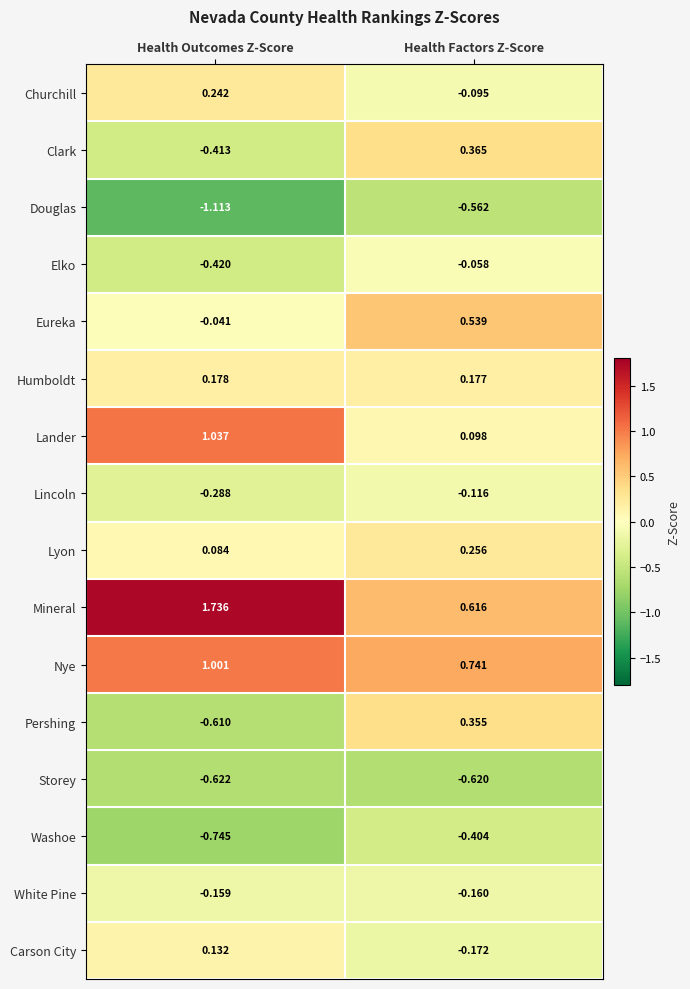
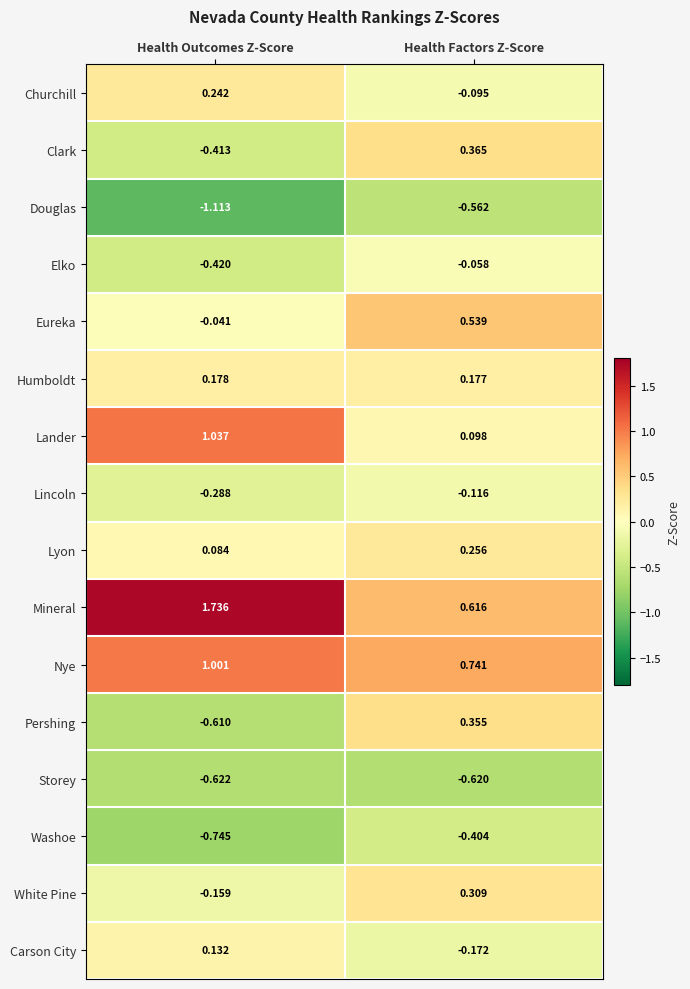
  {
    "Churchill": {
      "Health Outcomes Z-Score": 0.242,
      "Health Factors Z-Score": -0.095
    },
    "Clark": {
      "Health Outcomes Z-Score": -0.413,
      "Health Factors Z-Score": 0.365
    },
    "Douglas": {
      "Health Outcomes Z-Score": -1.113,
      "Health Factors Z-Score": -0.562
    },
    "Elko": {
      "Health Outcomes Z-Score": -0.420,
      "Health Factors Z-Score": -0.058
    },
    "Eureka": {
      "Health Outcomes Z-Score": -0.041,
      "Health Factors Z-Score": 0.539
    },
    "Humboldt": {
      "Health Outcomes Z-Score": 0.178,
      "Health Factors Z-Score": 0.177
    },
    "Lander": {
      "Health Outcomes Z-Score": 1.037,
      "Health Factors Z-Score": 0.098
    },
    "Lincoln": {
      "Health Outcomes Z-Score": -0.288,
      "Health Factors Z-Score": -0.116
    },
    "Lyon": {
      "Health Outcomes Z-Score": 0.084,
      "Health Factors Z-Score": 0.256
    },
    "Mineral": {
      "Health Outcomes Z-Score": 1.736,
      "Health Factors Z-Score": 0.616
    },
    "Nye": {
      "Health Outcomes Z-Score": 1.001,
      "Health Factors Z-Score": 0.741
    },
    "Pershing": {
      "Health Outcomes Z-Score": -0.610,
      "Health Factors Z-Score": 0.355
    },
    "Storey": {
      "Health Outcomes Z-Score": -0.622,
      "Health Factors Z-Score": -0.620
    },
    "Washoe": {
      "Health Outcomes Z-Score": -0.745,
      "Health Factors Z-Score": -0.404
    },
    "White Pine": {
      "Health Outcomes Z-Score": -0.159,
-     "Health Factors Z-Score": -0.160
+     "Health Factors Z-Score": 0.309
    },
    "Carson City": {
      "Health Outcomes Z-Score": 0.132,
      "Health Factors Z-Score": -0.172
    }
  }
